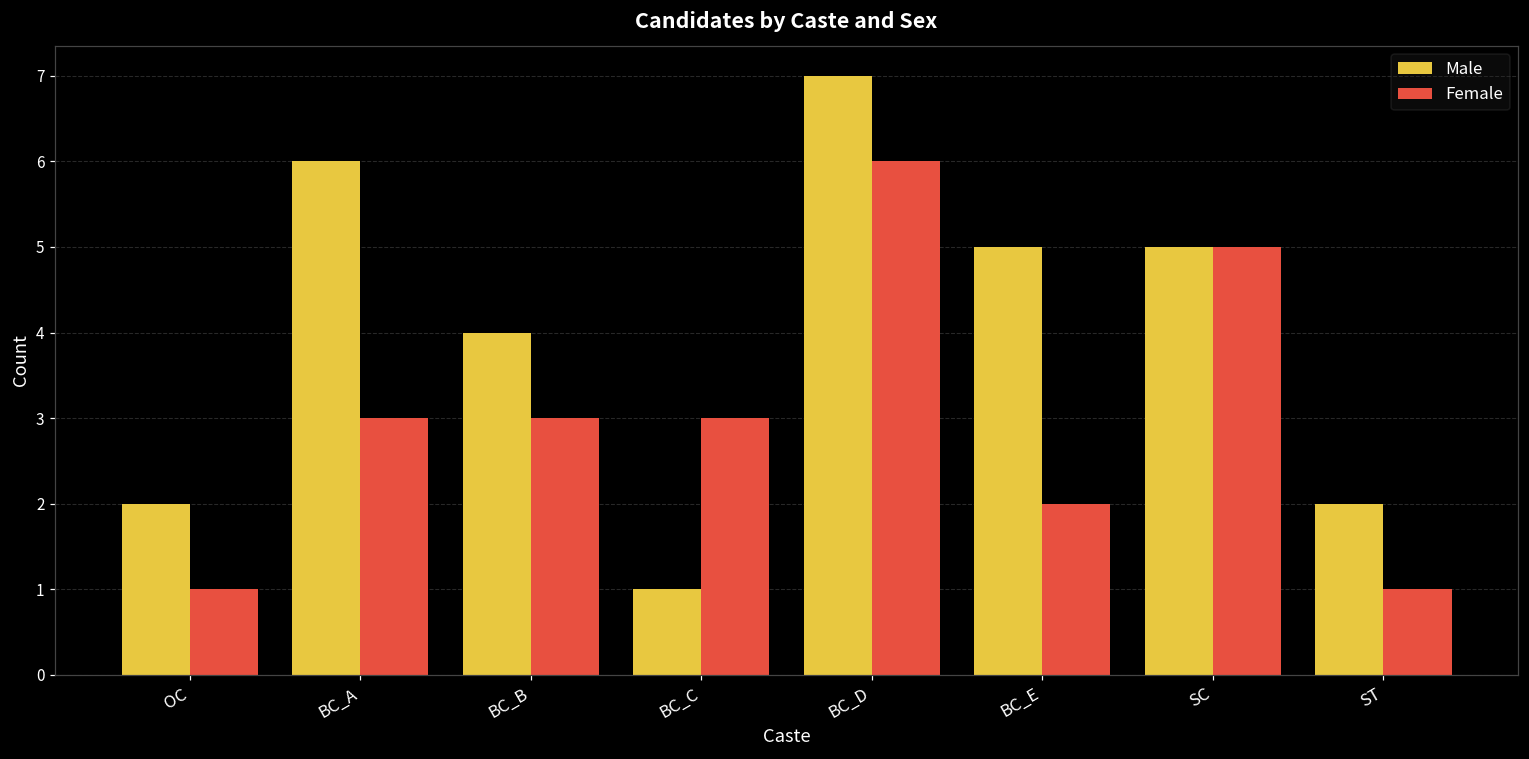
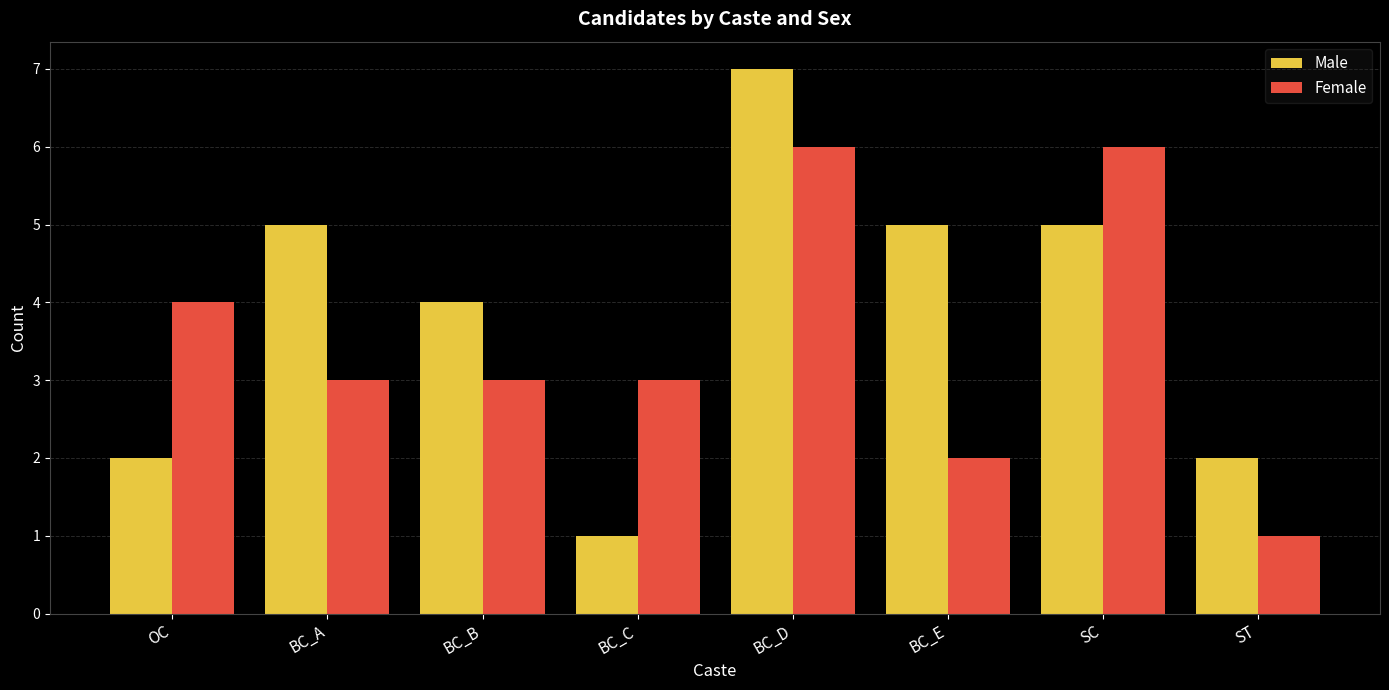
  {
    "Male": {
      "OC": 2,
-     "BC_A": 6,
+     "BC_A": 5,
      "BC_B": 4,
      "BC_C": 1,
      "BC_D": 7,
      "BC_E": 5,
      "SC": 5,
      "ST": 2
    },
    "Female": {
-     "OC": 1,
+     "OC": 4,
      "BC_A": 3,
      "BC_B": 3,
      "BC_C": 3,
      "BC_D": 6,
      "BC_E": 2,
-     "SC": 5,
+     "SC": 6,
      "ST": 1
    }
  }
